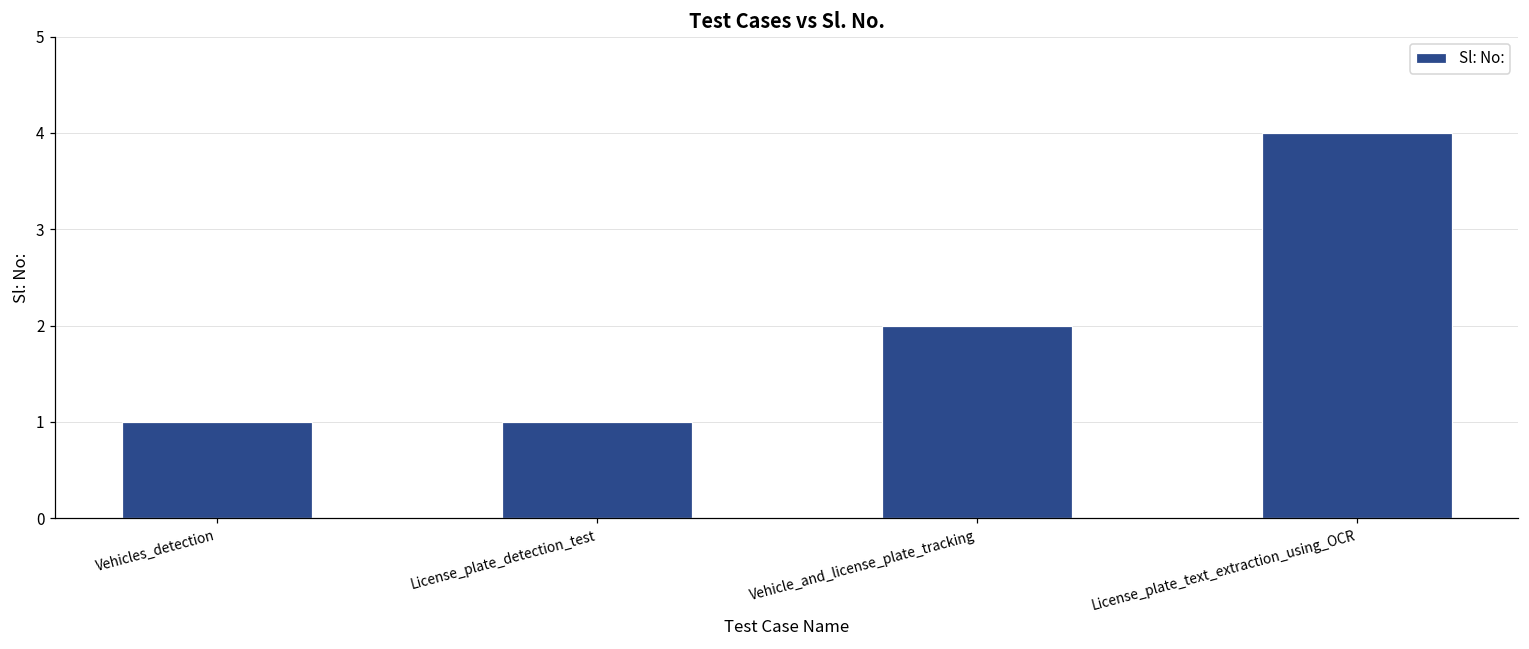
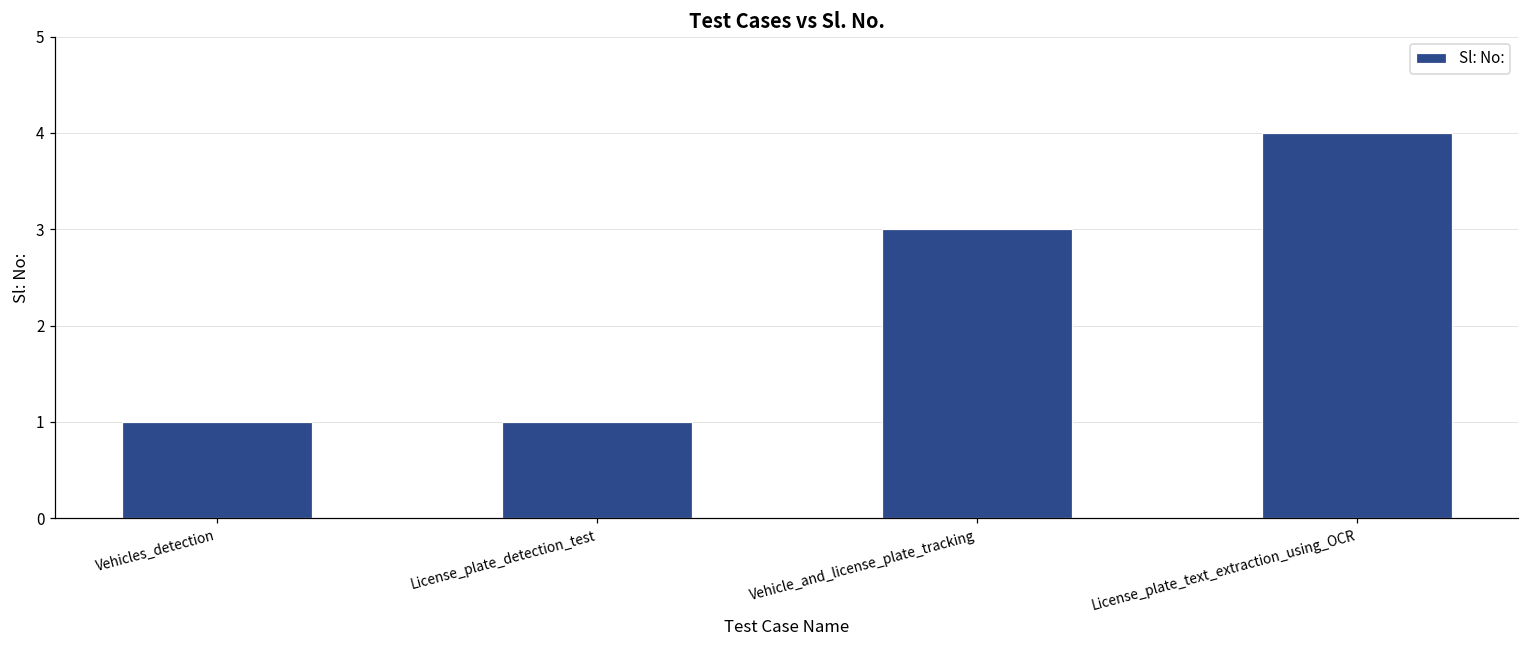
  {
    "Vehicles_detection": 1,
    "License_plate_detection_test": 1,
-   "Vehicle_and_license_plate_tracking": 2,
+   "Vehicle_and_license_plate_tracking": 3,
    "License_plate_text_extraction_using_OCR": 4
  }
